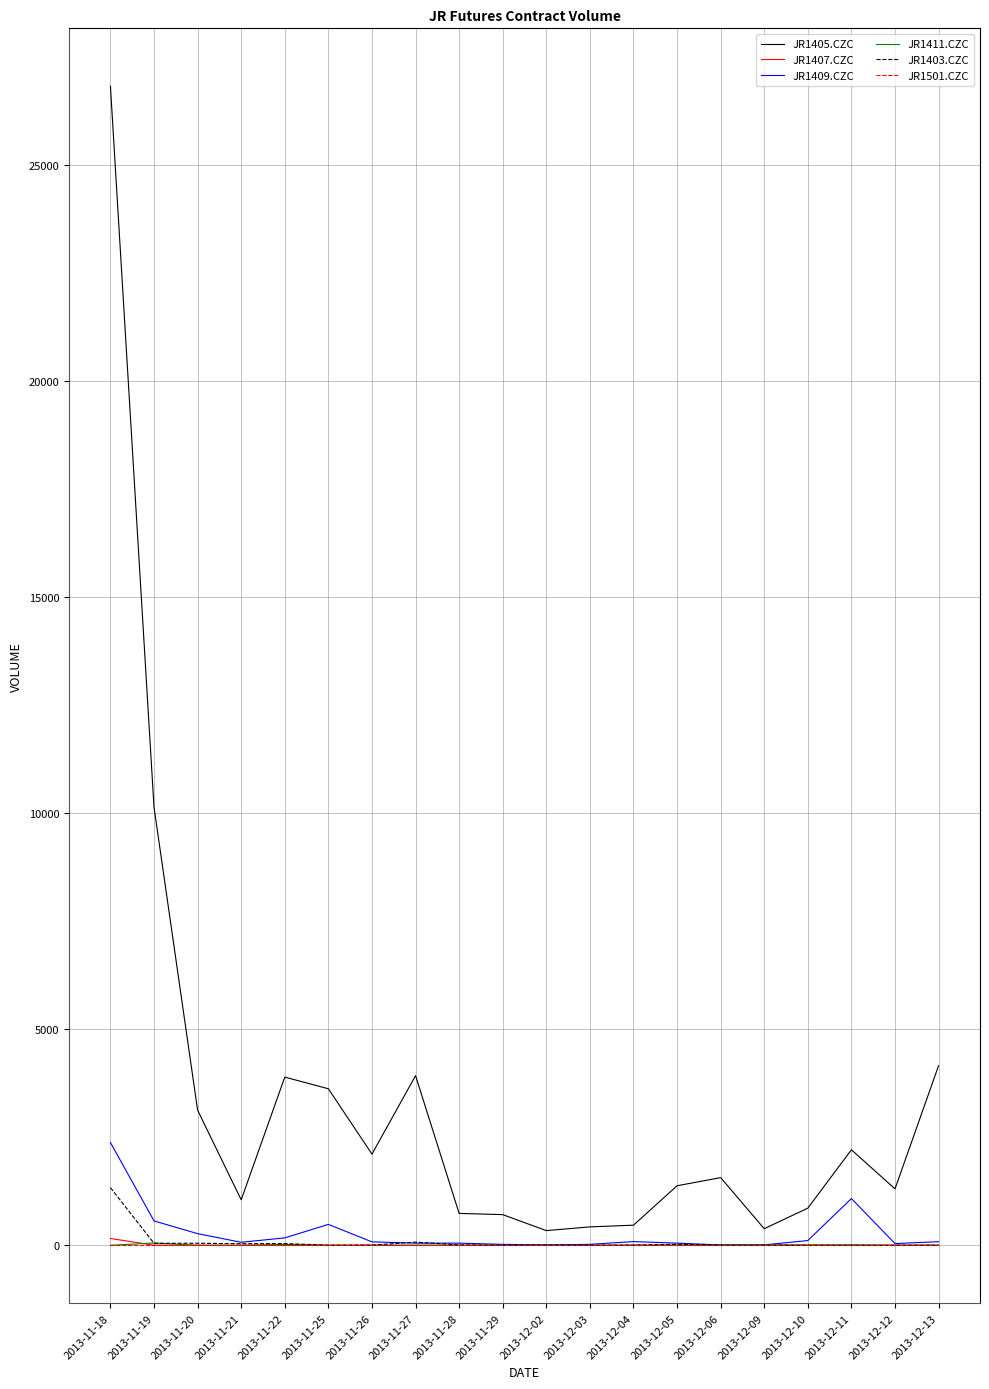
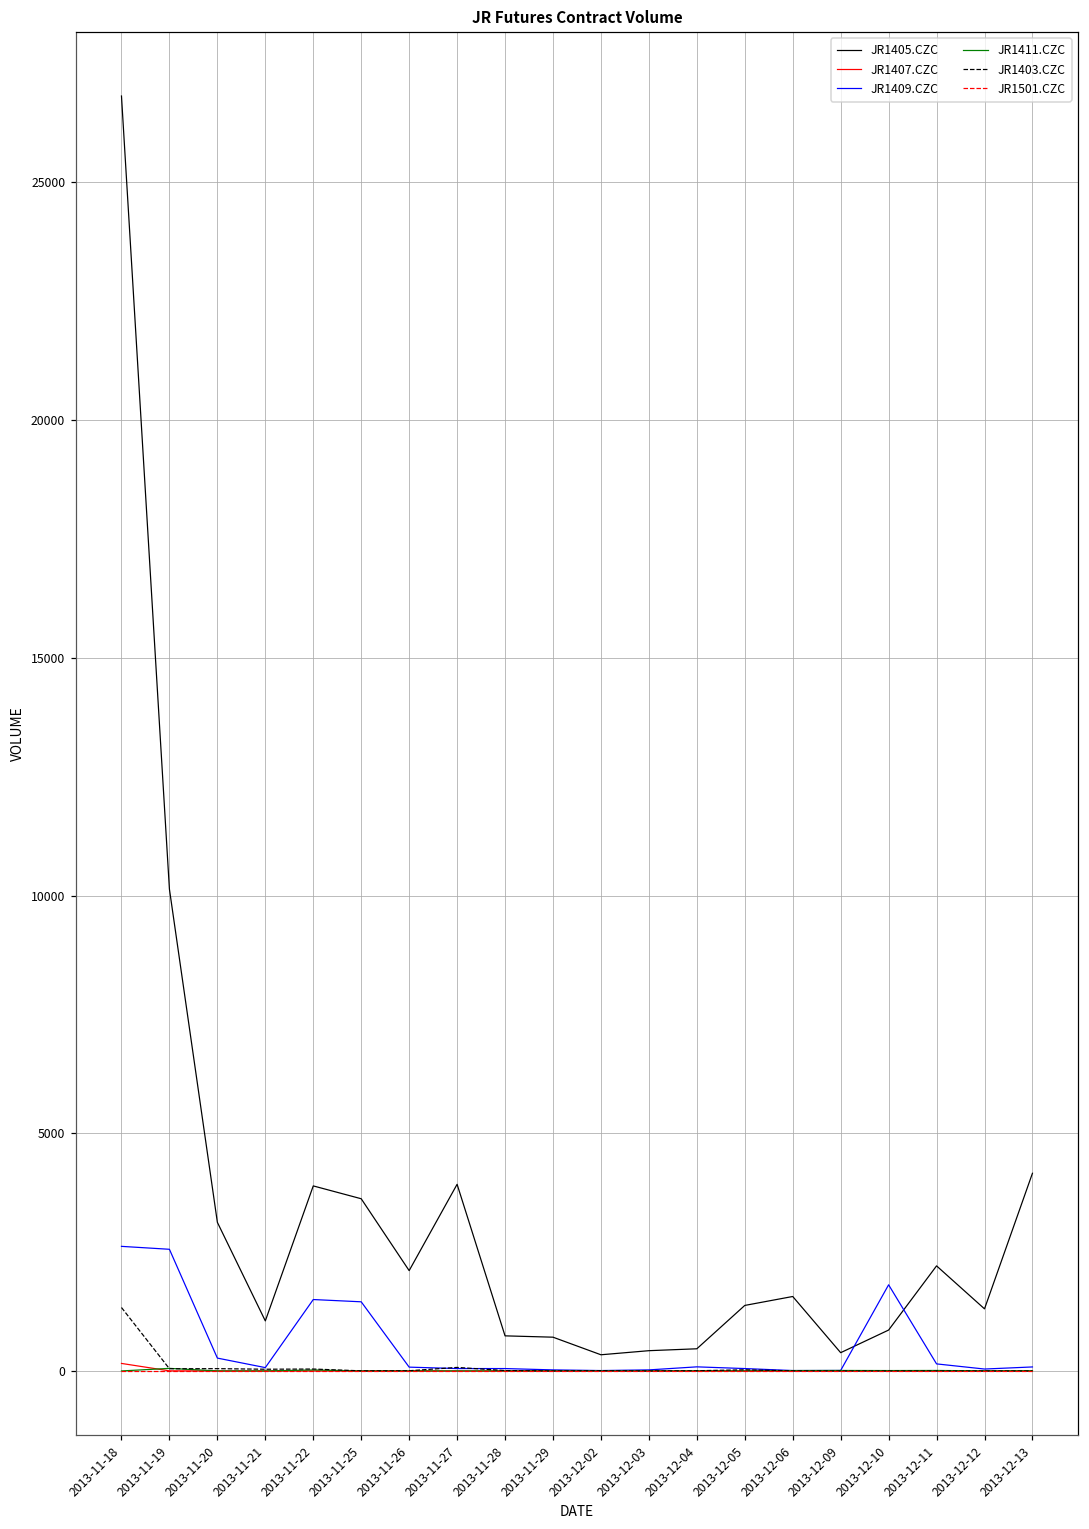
  {
    "JR1409.CZC": {
-     "2013-11-18": 2400,
-     "2013-11-19": 600,
+     "2013-11-18": 2600,
+     "2013-11-19": 2600,
      "2013-11-20": 300,
-     "2013-11-22": 200,
-     "2013-11-25": 500,
+     "2013-11-22": 1500,
+     "2013-11-25": 1500,
      "2013-11-26": 100,
      "2013-12-04": 100,
-     "2013-12-10": 100,
-     "2013-12-11": 1100,
+     "2013-12-10": 1800,
+     "2013-12-11": 100,
      "2013-12-13": 100
    }
  }
